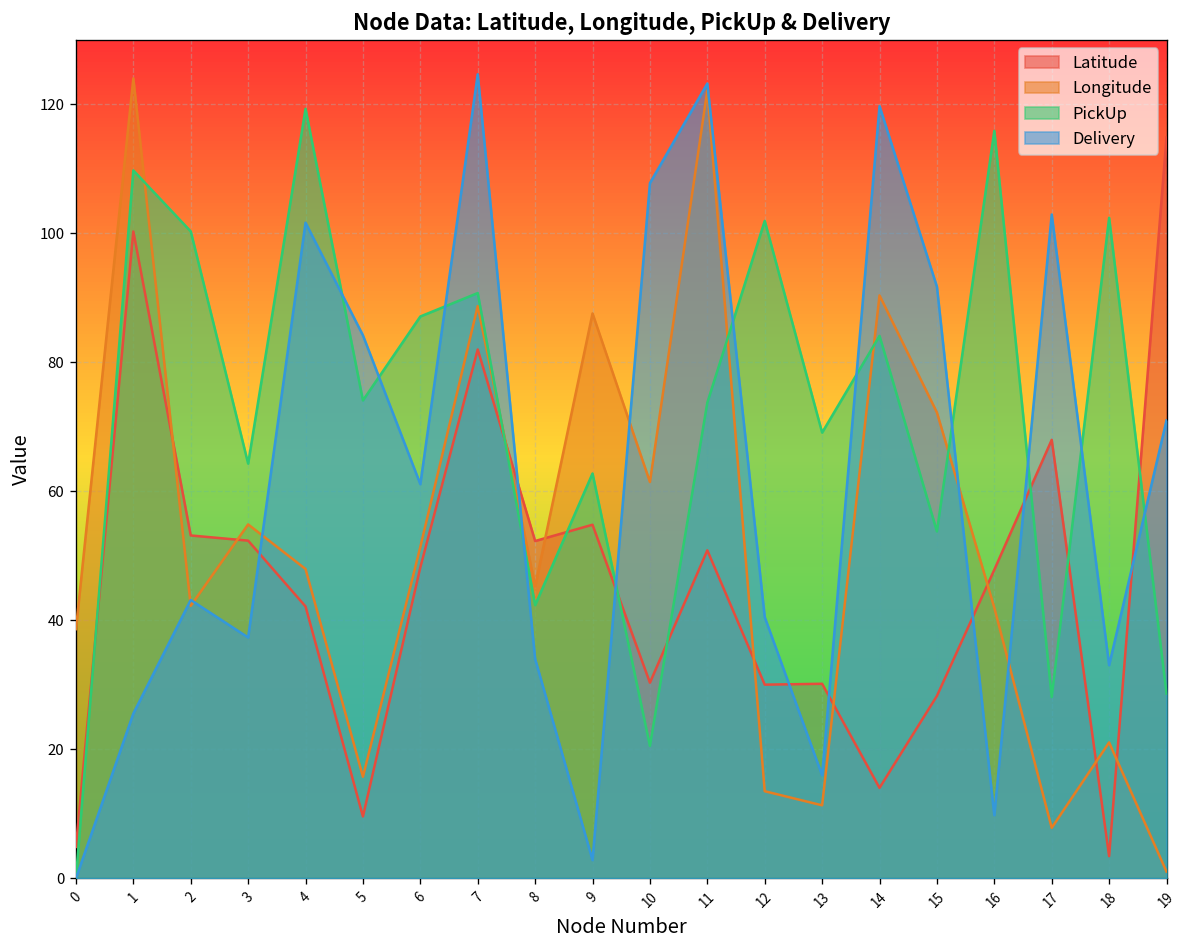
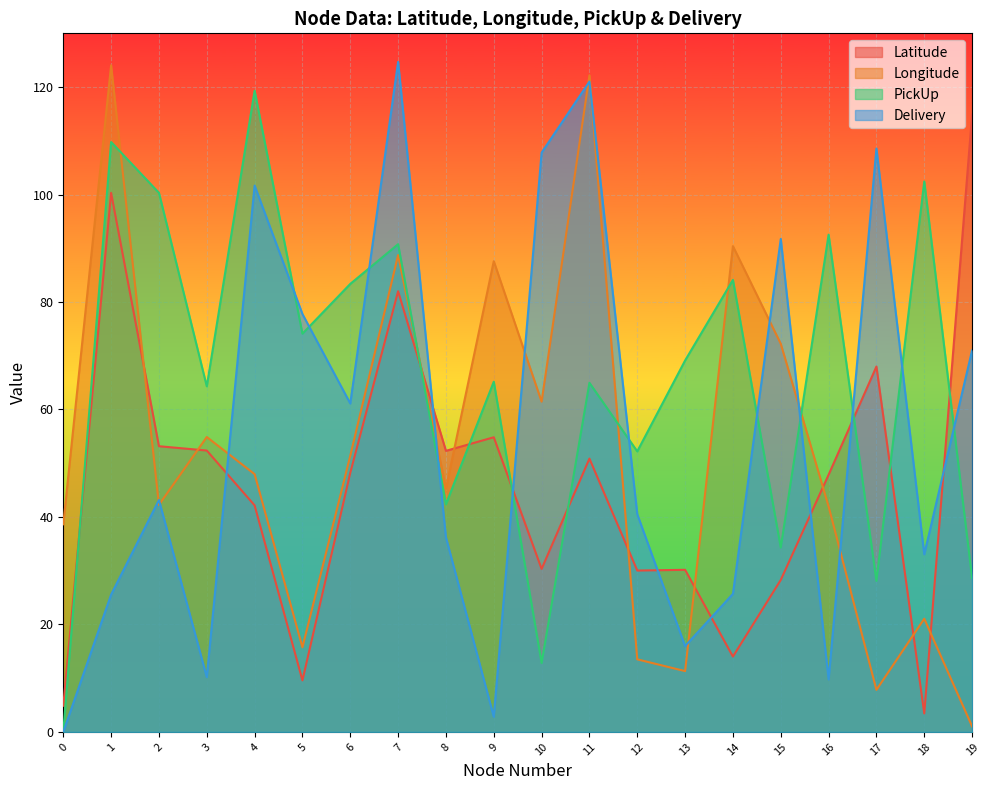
  {
    "PickUp": {
      "1": 110,
      "2": 100,
      "3": 64,
      "4": 119,
      "5": 74,
-     "6": 87,
+     "6": 83,
      "7": 91,
      "8": 42,
-     "9": 63,
-     "10": 21,
-     "11": 74,
-     "12": 102,
+     "9": 65,
+     "10": 13,
+     "11": 65,
+     "12": 52,
      "13": 69,
      "14": 84,
-     "15": 54,
-     "16": 116,
+     "15": 34,
+     "16": 93,
      "17": 28,
      "18": 102,
      "19": 29
    },
    "Delivery": {
      "1": 26,
      "2": 43,
-     "3": 37,
+     "3": 10,
      "4": 102,
-     "5": 84,
+     "5": 78,
      "6": 61,
      "7": 125,
-     "8": 34,
+     "8": 36,
      "9": 3,
      "10": 108,
-     "11": 123,
+     "11": 121,
      "12": 41,
      "13": 16,
-     "14": 120,
+     "14": 26,
      "15": 92,
      "16": 10,
-     "17": 103,
+     "17": 109,
      "18": 33,
      "19": 71
    }
  }
